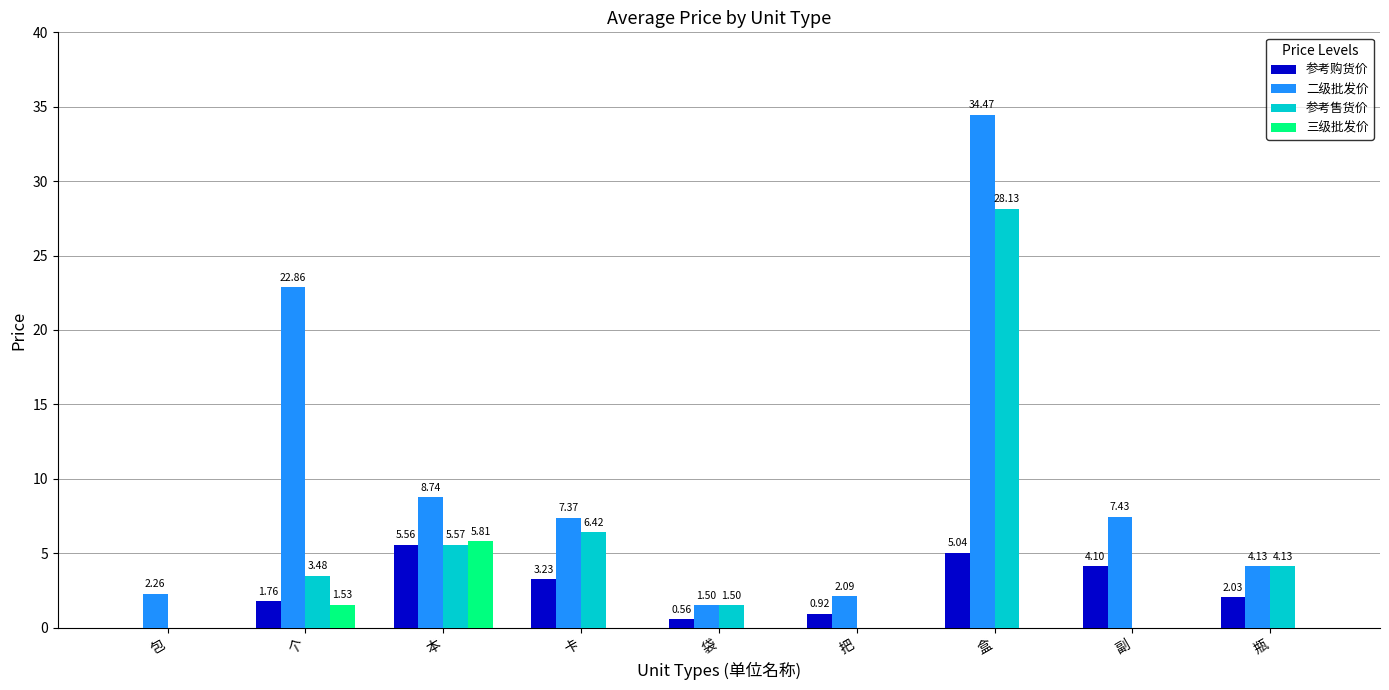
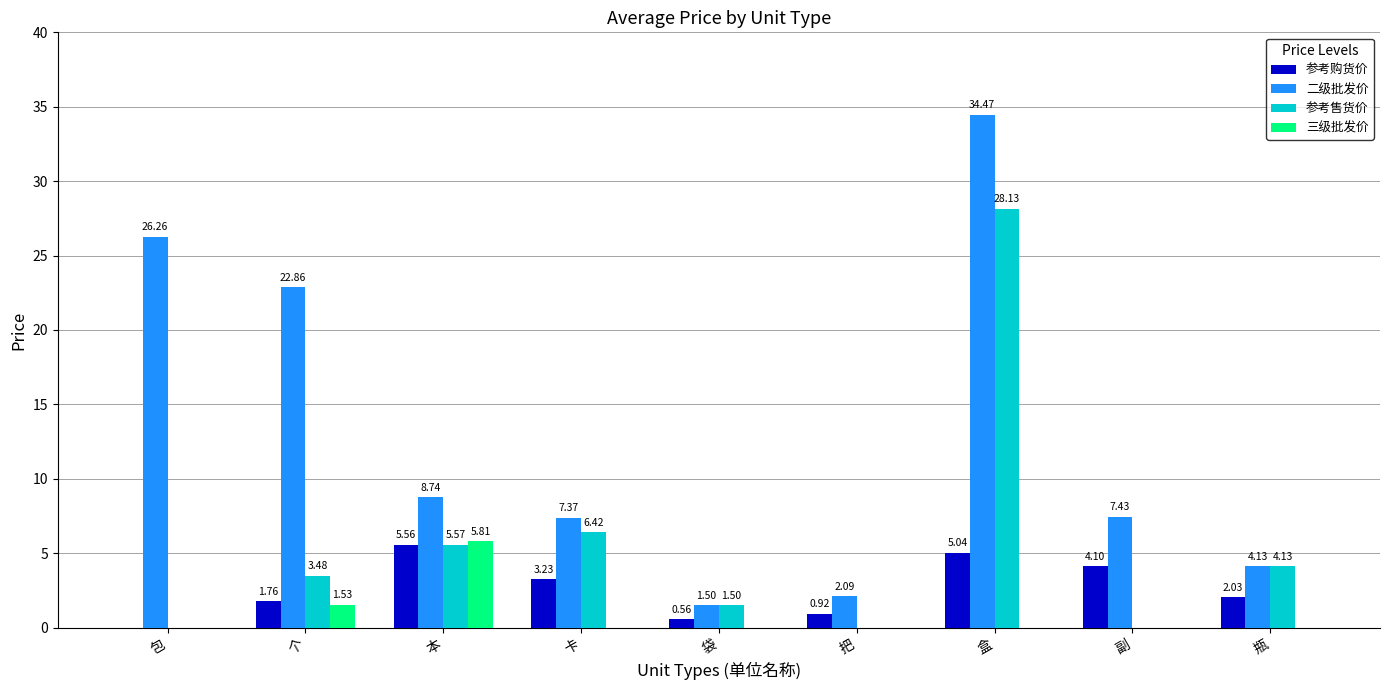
  {
    "参考购货价": {
      "个": 1.76,
      "本": 5.56,
      "卡": 3.23,
      "袋": 0.56,
      "把": 0.92,
      "盒": 5.04,
      "副": 4.10,
      "瓶": 2.03
    },
    "二级批发价": {
-     "包": 2.26,
+     "包": 26.26,
      "个": 22.86,
      "本": 8.74,
      "卡": 7.37,
      "袋": 1.50,
      "把": 2.09,
      "盒": 34.47,
      "副": 7.43,
      "瓶": 4.13
    },
    "参考售货价": {
      "个": 3.48,
      "本": 5.57,
      "卡": 6.42,
      "袋": 1.50,
      "盒": 28.13,
      "瓶": 4.13
    },
    "三级批发价": {
      "个": 1.53,
      "本": 5.81
    }
  }
